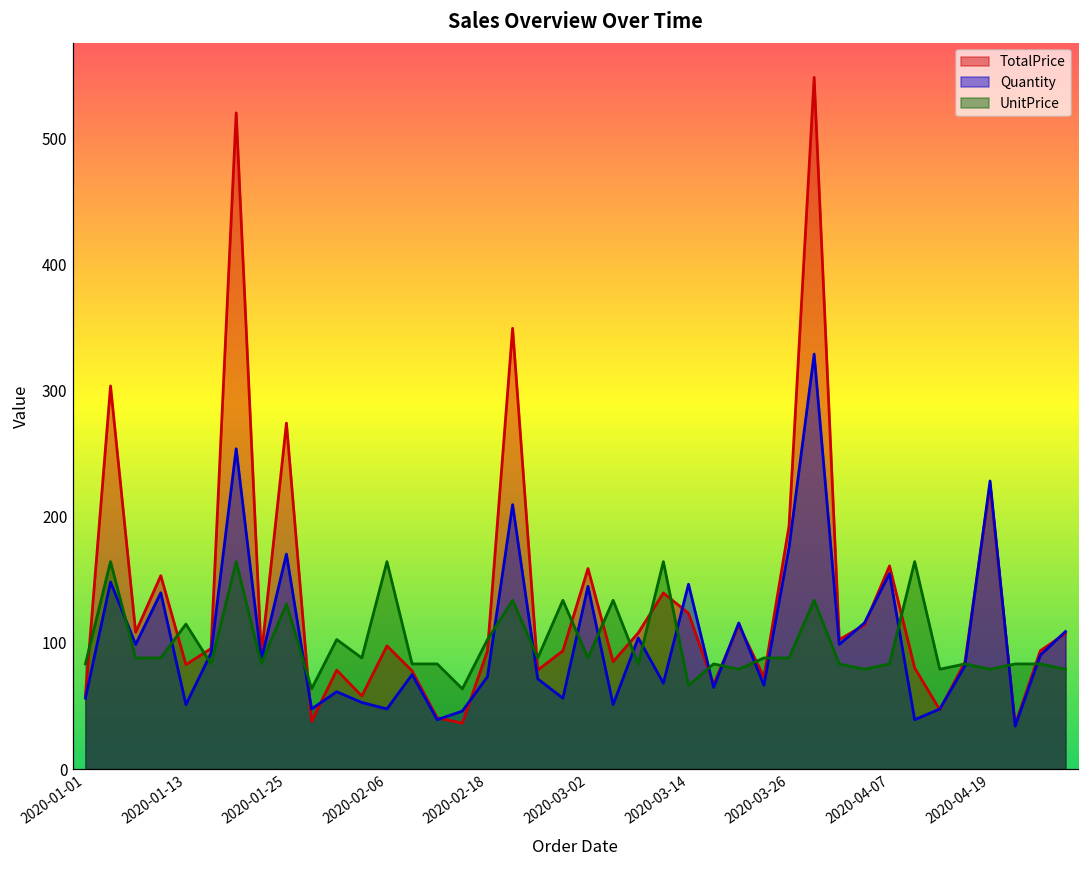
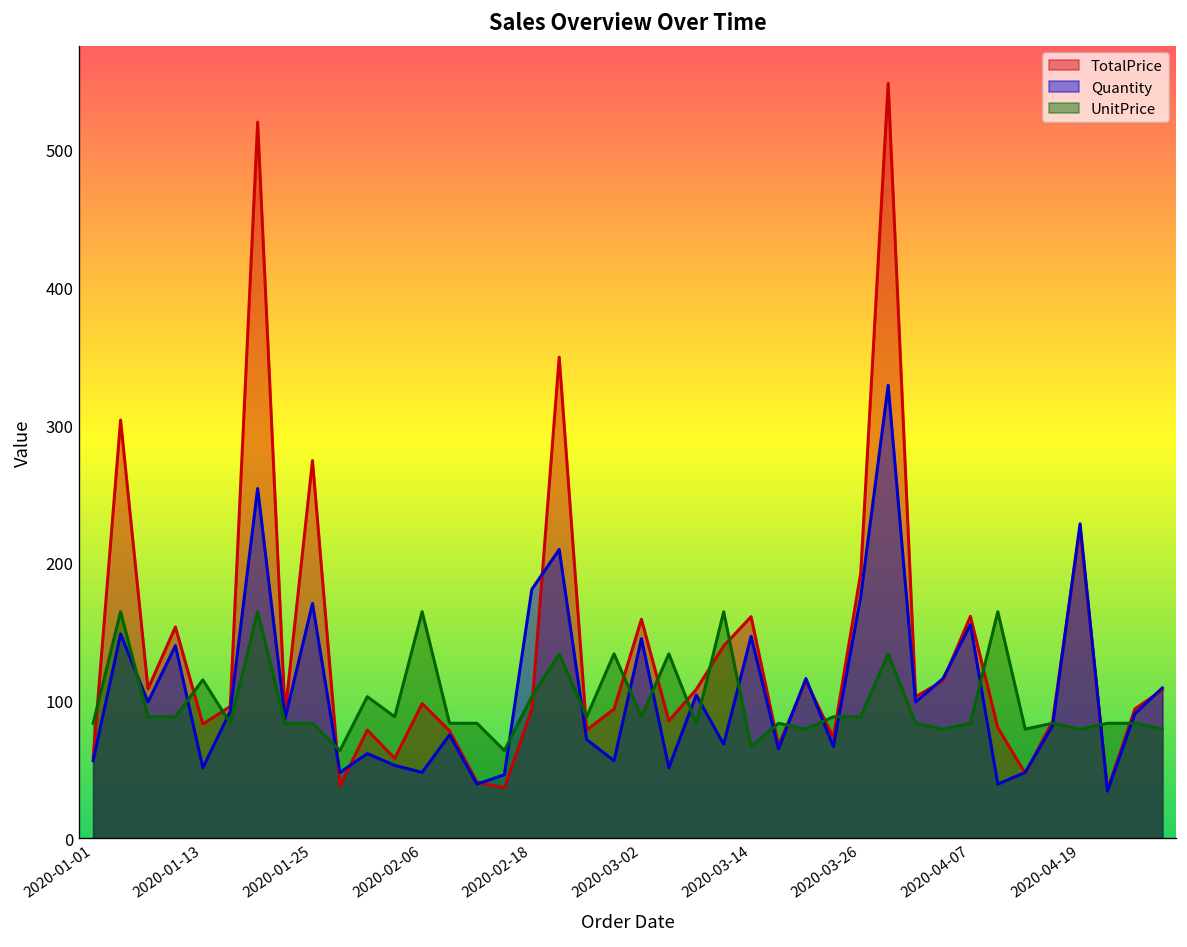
  {
    "TotalPrice": {
      "2020-01-13": 83,
      "2020-01-25": 274,
      "2020-02-06": 98,
      "2020-02-18": 94,
      "2020-03-02": 159,
-     "2020-03-14": 124,
+     "2020-03-14": 161,
      "2020-03-26": 193,
      "2020-04-07": 161,
      "2020-04-19": 225
    },
    "Quantity": {
      "2020-01-13": 51,
      "2020-01-25": 170,
      "2020-02-06": 48,
-     "2020-02-18": 73,
+     "2020-02-18": 181,
      "2020-03-02": 145,
      "2020-03-14": 147,
      "2020-03-26": 176,
      "2020-04-07": 155,
      "2020-04-19": 228
    },
    "UnitPrice": {
      "2020-01-01": 83,
      "2020-01-13": 115,
-     "2020-01-25": 131,
+     "2020-01-25": 83,
      "2020-02-06": 164,
      "2020-02-18": 103,
      "2020-03-02": 88,
      "2020-03-14": 66,
      "2020-03-26": 88,
      "2020-04-07": 83,
      "2020-04-19": 79
    }
  }
